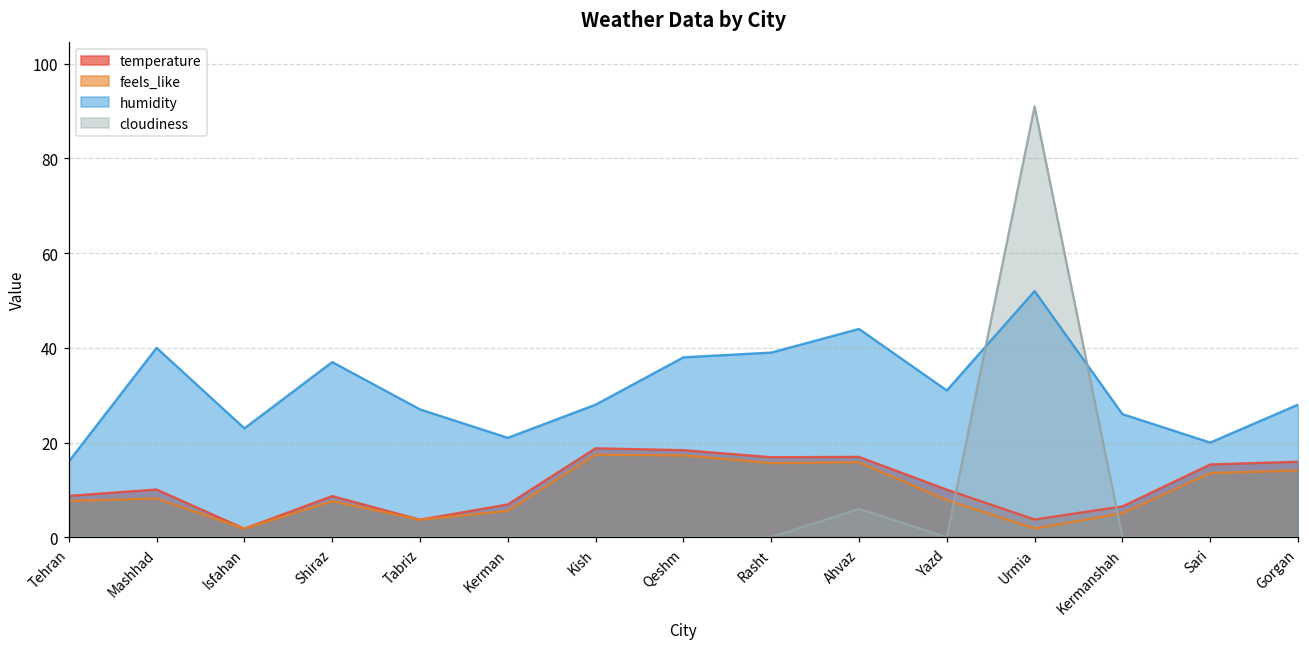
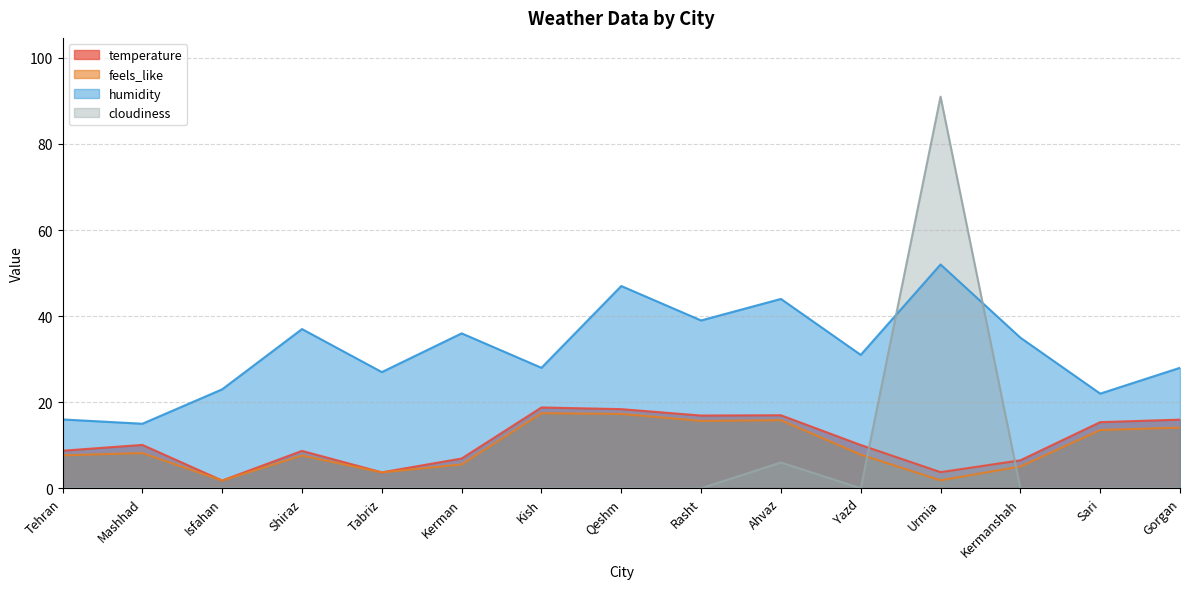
  {
    "humidity": {
      "Tehran": 16,
-     "Mashhad": 40,
+     "Mashhad": 15,
      "Isfahan": 23,
      "Shiraz": 37,
      "Tabriz": 27,
-     "Kerman": 21,
+     "Kerman": 36,
      "Kish": 28,
-     "Qeshm": 38,
+     "Qeshm": 47,
      "Rasht": 39,
      "Ahvaz": 44,
      "Yazd": 31,
      "Urmia": 52,
-     "Kermanshah": 26,
-     "Sari": 20,
+     "Kermanshah": 35,
+     "Sari": 22,
      "Gorgan": 28
    },
    "cloudiness": {
      "Tehran": 0,
      "Mashhad": 0,
      "Isfahan": 0,
      "Shiraz": 0,
      "Tabriz": 0,
      "Kerman": 0,
      "Kish": 0,
      "Qeshm": 0,
      "Rasht": 0,
      "Ahvaz": 6,
      "Yazd": 0,
      "Urmia": 91,
      "Kermanshah": 0,
      "Sari": 0,
      "Gorgan": 0
    }
  }
